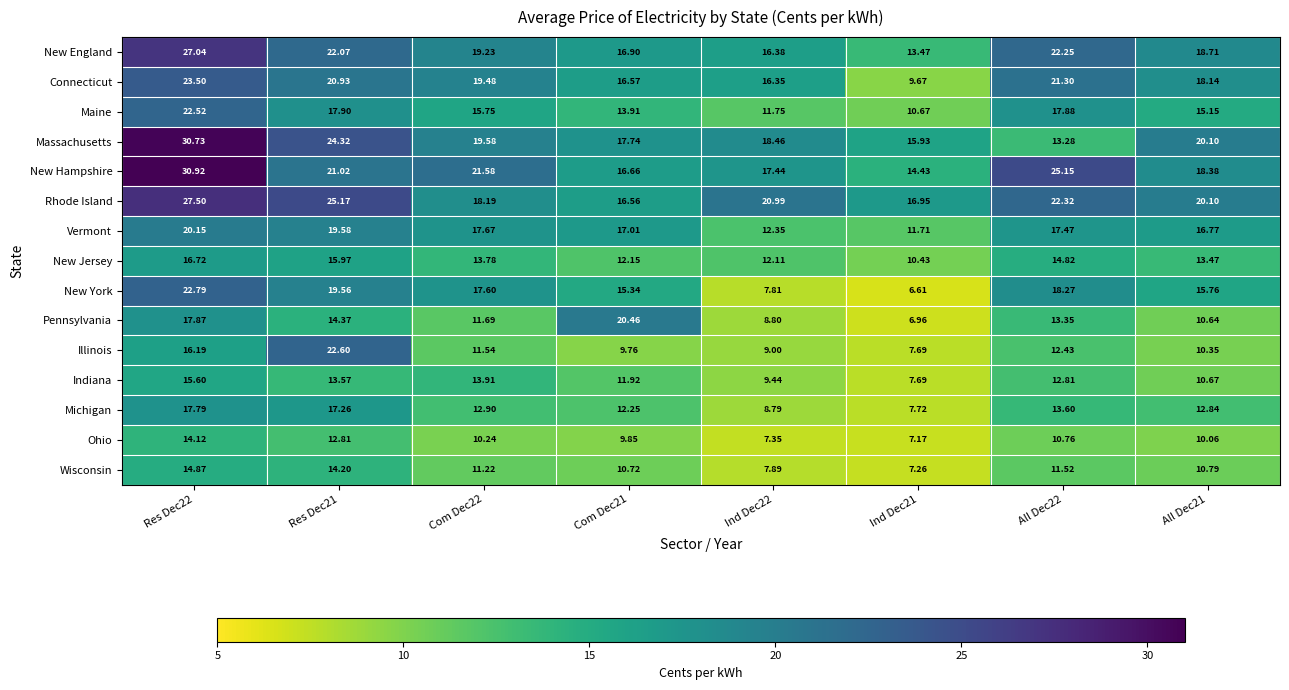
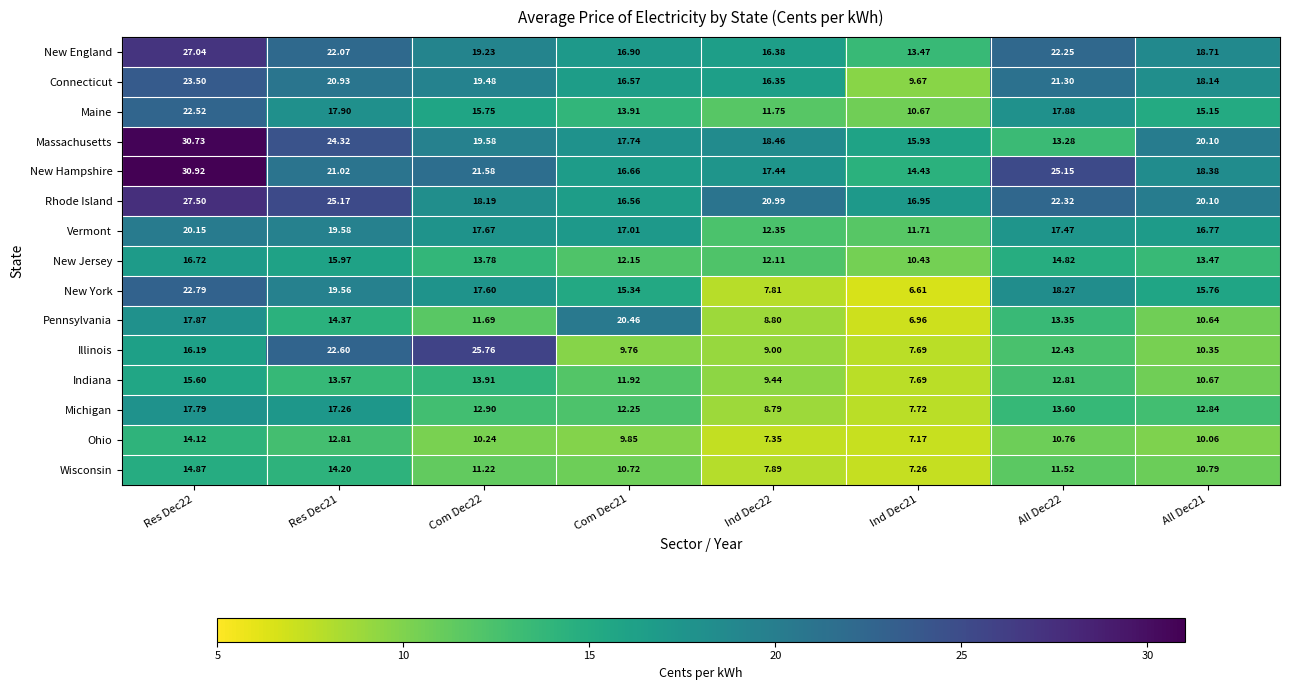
  {
    "New England": {
      "Res Dec22": 27.04,
      "Res Dec21": 22.07,
      "Com Dec22": 19.23,
      "Com Dec21": 16.90,
      "Ind Dec22": 16.38,
      "Ind Dec21": 13.47,
      "All Dec22": 22.25,
      "All Dec21": 18.71
    },
    "Connecticut": {
      "Res Dec22": 23.50,
      "Res Dec21": 20.93,
      "Com Dec22": 19.48,
      "Com Dec21": 16.57,
      "Ind Dec22": 16.35,
      "Ind Dec21": 9.67,
      "All Dec22": 21.30,
      "All Dec21": 18.14
    },
    "Maine": {
      "Res Dec22": 22.52,
      "Res Dec21": 17.90,
      "Com Dec22": 15.75,
      "Com Dec21": 13.91,
      "Ind Dec22": 11.75,
      "Ind Dec21": 10.67,
      "All Dec22": 17.88,
      "All Dec21": 15.15
    },
    "Massachusetts": {
      "Res Dec22": 30.73,
      "Res Dec21": 24.32,
      "Com Dec22": 19.58,
      "Com Dec21": 17.74,
      "Ind Dec22": 18.46,
      "Ind Dec21": 15.93,
      "All Dec22": 13.28,
      "All Dec21": 20.10
    },
    "New Hampshire": {
      "Res Dec22": 30.92,
      "Res Dec21": 21.02,
      "Com Dec22": 21.58,
      "Com Dec21": 16.66,
      "Ind Dec22": 17.44,
      "Ind Dec21": 14.43,
      "All Dec22": 25.15,
      "All Dec21": 18.38
    },
    "Rhode Island": {
      "Res Dec22": 27.50,
      "Res Dec21": 25.17,
      "Com Dec22": 18.19,
      "Com Dec21": 16.56,
      "Ind Dec22": 20.99,
      "Ind Dec21": 16.95,
      "All Dec22": 22.32,
      "All Dec21": 20.10
    },
    "Vermont": {
      "Res Dec22": 20.15,
      "Res Dec21": 19.58,
      "Com Dec22": 17.67,
      "Com Dec21": 17.01,
      "Ind Dec22": 12.35,
      "Ind Dec21": 11.71,
      "All Dec22": 17.47,
      "All Dec21": 16.77
    },
    "New Jersey": {
      "Res Dec22": 16.72,
      "Res Dec21": 15.97,
      "Com Dec22": 13.78,
      "Com Dec21": 12.15,
      "Ind Dec22": 12.11,
      "Ind Dec21": 10.43,
      "All Dec22": 14.82,
      "All Dec21": 13.47
    },
    "New York": {
      "Res Dec22": 22.79,
      "Res Dec21": 19.56,
      "Com Dec22": 17.60,
      "Com Dec21": 15.34,
      "Ind Dec22": 7.81,
      "Ind Dec21": 6.61,
      "All Dec22": 18.27,
      "All Dec21": 15.76
    },
    "Pennsylvania": {
      "Res Dec22": 17.87,
      "Res Dec21": 14.37,
      "Com Dec22": 11.69,
      "Com Dec21": 20.46,
      "Ind Dec22": 8.80,
      "Ind Dec21": 6.96,
      "All Dec22": 13.35,
      "All Dec21": 10.64
    },
    "Illinois": {
      "Res Dec22": 16.19,
      "Res Dec21": 22.60,
-     "Com Dec22": 11.54,
+     "Com Dec22": 25.76,
      "Com Dec21": 9.76,
      "Ind Dec22": 9.00,
      "Ind Dec21": 7.69,
      "All Dec22": 12.43,
      "All Dec21": 10.35
    },
    "Indiana": {
      "Res Dec22": 15.60,
      "Res Dec21": 13.57,
      "Com Dec22": 13.91,
      "Com Dec21": 11.92,
      "Ind Dec22": 9.44,
      "Ind Dec21": 7.69,
      "All Dec22": 12.81,
      "All Dec21": 10.67
    },
    "Michigan": {
      "Res Dec22": 17.79,
      "Res Dec21": 17.26,
      "Com Dec22": 12.90,
      "Com Dec21": 12.25,
      "Ind Dec22": 8.79,
      "Ind Dec21": 7.72,
      "All Dec22": 13.60,
      "All Dec21": 12.84
    },
    "Ohio": {
      "Res Dec22": 14.12,
      "Res Dec21": 12.81,
      "Com Dec22": 10.24,
      "Com Dec21": 9.85,
      "Ind Dec22": 7.35,
      "Ind Dec21": 7.17,
      "All Dec22": 10.76,
      "All Dec21": 10.06
    },
    "Wisconsin": {
      "Res Dec22": 14.87,
      "Res Dec21": 14.20,
      "Com Dec22": 11.22,
      "Com Dec21": 10.72,
      "Ind Dec22": 7.89,
      "Ind Dec21": 7.26,
      "All Dec22": 11.52,
      "All Dec21": 10.79
    }
  }
